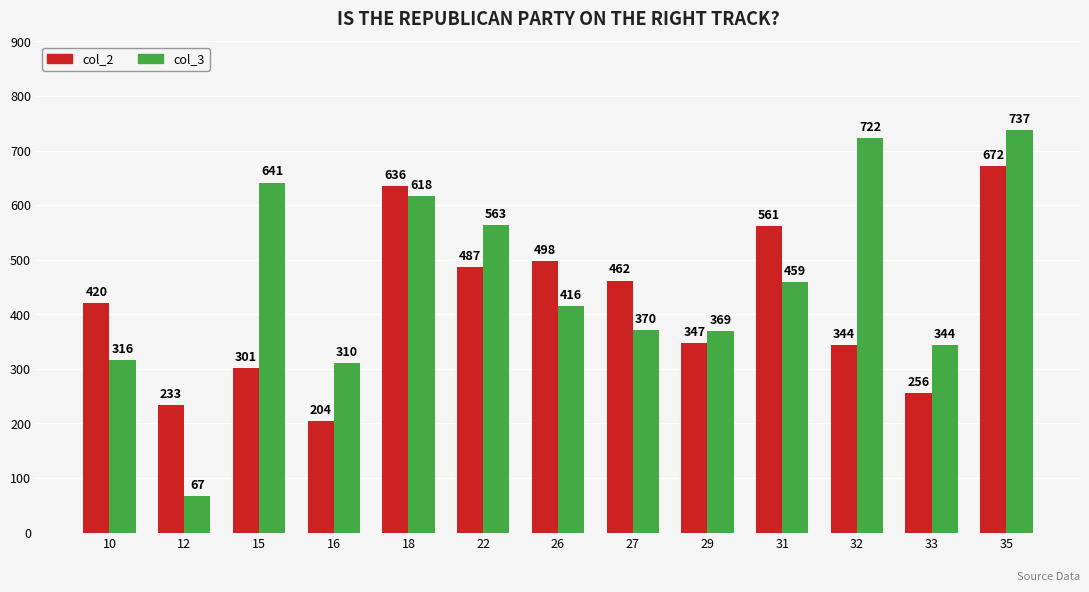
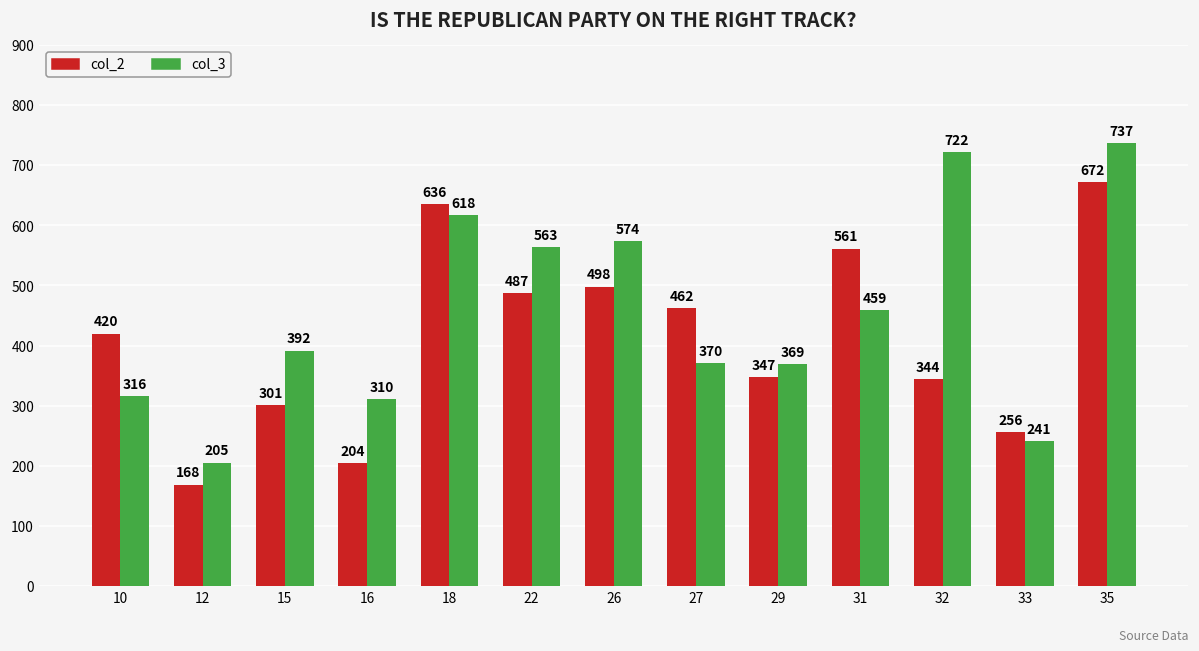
  {
    "col_2": {
      "10": 420,
-     "12": 233,
+     "12": 168,
      "15": 301,
      "16": 204,
      "18": 636,
      "22": 487,
      "26": 498,
      "27": 462,
      "29": 347,
      "31": 561,
      "32": 344,
      "33": 256,
      "35": 672
    },
    "col_3": {
      "10": 316,
-     "12": 67,
-     "15": 641,
+     "12": 205,
+     "15": 392,
      "16": 310,
      "18": 618,
      "22": 563,
-     "26": 416,
+     "26": 574,
      "27": 370,
      "29": 369,
      "31": 459,
      "32": 722,
-     "33": 344,
+     "33": 241,
      "35": 737
    }
  }
